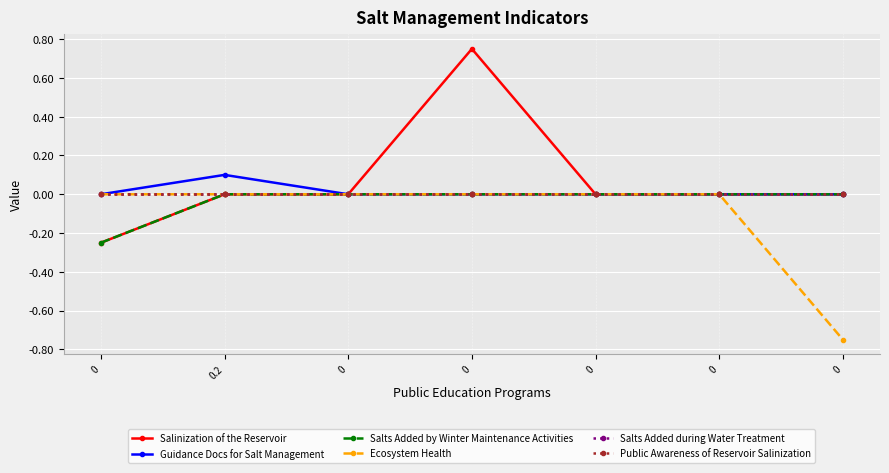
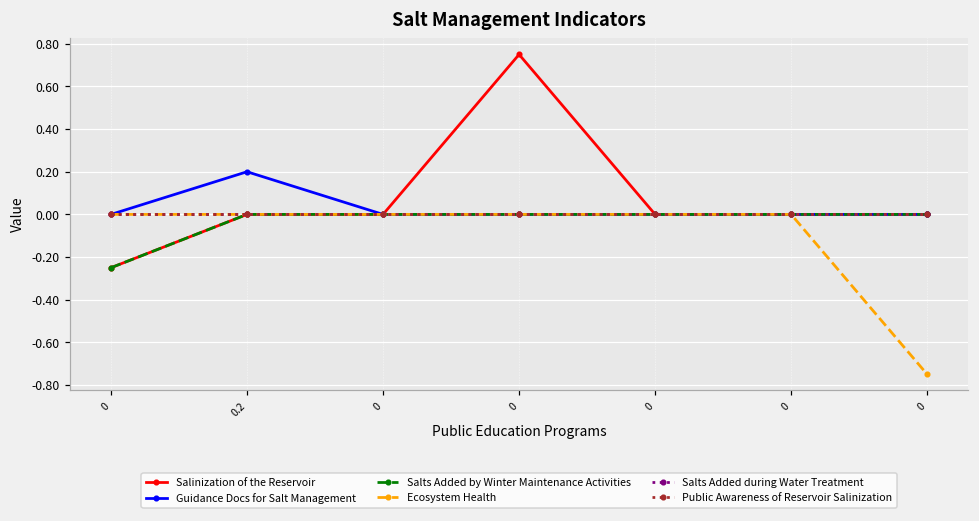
  {
    "Guidance Docs for Salt Management": {
-     "0.2": 0.1
+     "0.2": 0.2
    }
  }
